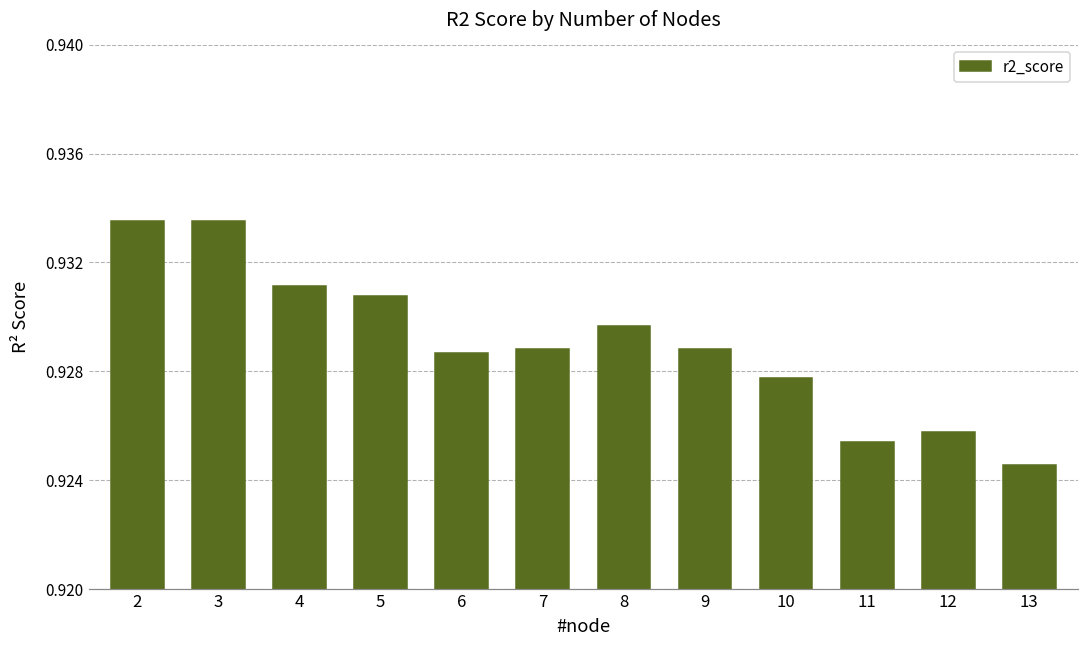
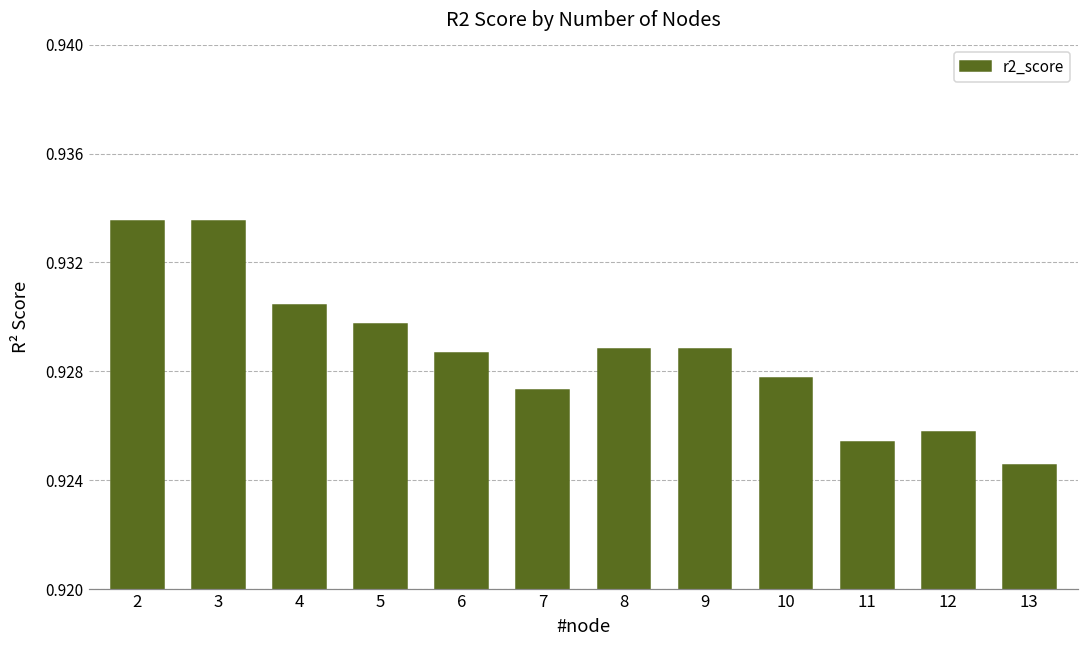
  {
    "2": 0.9335,
    "3": 0.9335,
-   "4": 0.9311,
-   "5": 0.9308,
+   "4": 0.9305,
+   "5": 0.9298,
    "6": 0.9287,
-   "7": 0.9288,
-   "8": 0.9297,
+   "7": 0.9273,
+   "8": 0.9288,
    "9": 0.9288,
    "10": 0.9278,
    "11": 0.9254,
    "12": 0.9258,
    "13": 0.9245
  }
